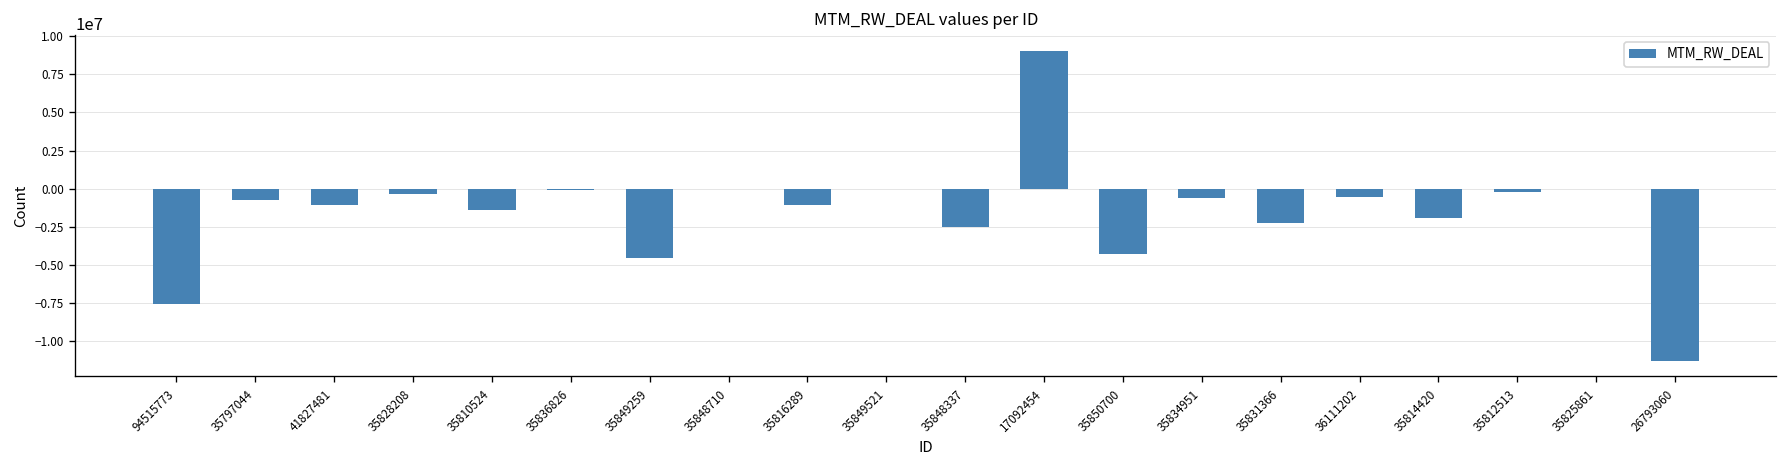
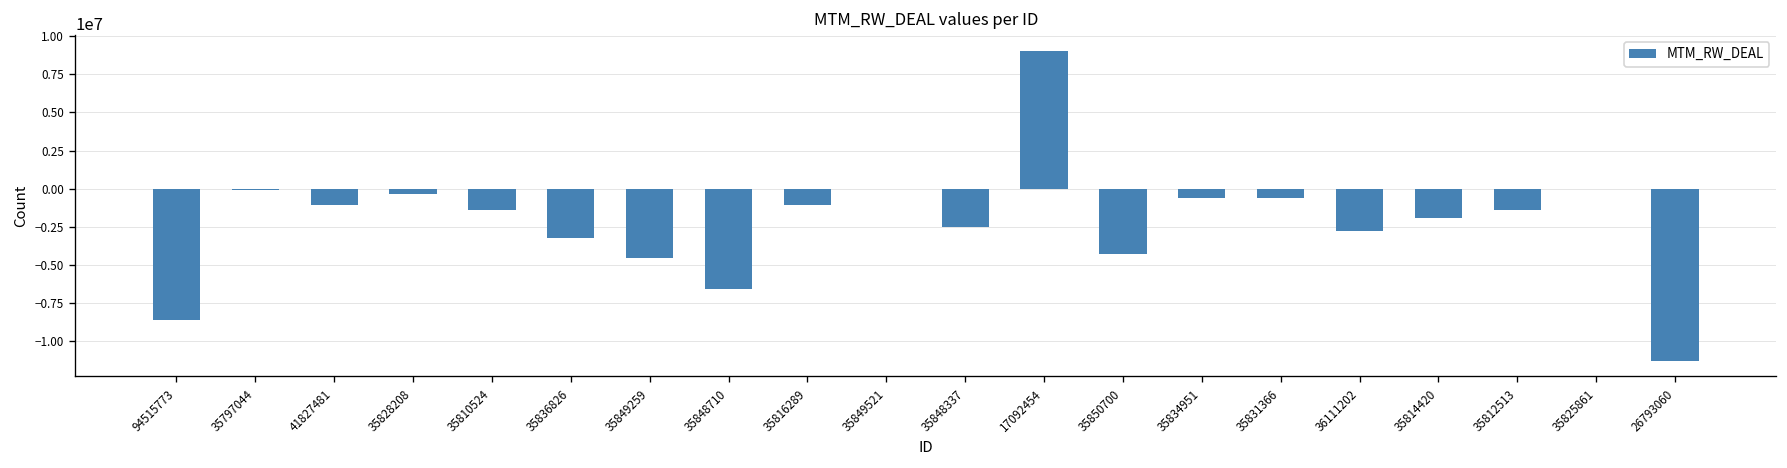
  {
-   "94515773": -7600000,
-   "35797044": -700000,
+   "94515773": -8600000,
+   "35797044": -100000,
    "41827481": -1100000,
    "35828208": -300000,
    "35810524": -1400000,
-   "35836826": -100000,
+   "35836826": -3200000,
    "35849259": -4600000,
-   "35848710": 0,
+   "35848710": -6600000,
    "35816289": -1100000,
    "35848337": -2500000,
    "17092454": 9100000,
    "35850700": -4300000,
    "35834951": -600000,
-   "35831366": -2300000,
-   "36111202": -600000,
+   "35831366": -600000,
+   "36111202": -2800000,
    "35814420": -2000000,
-   "35812513": -200000,
+   "35812513": -1400000,
    "26793060": -11300000
  }
